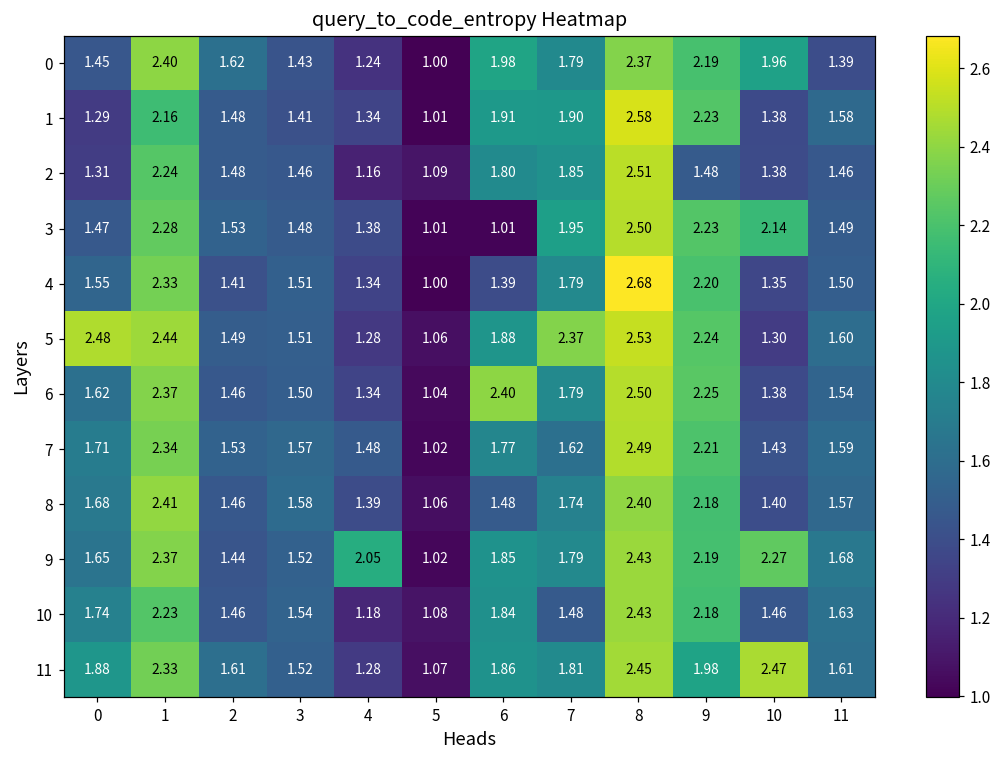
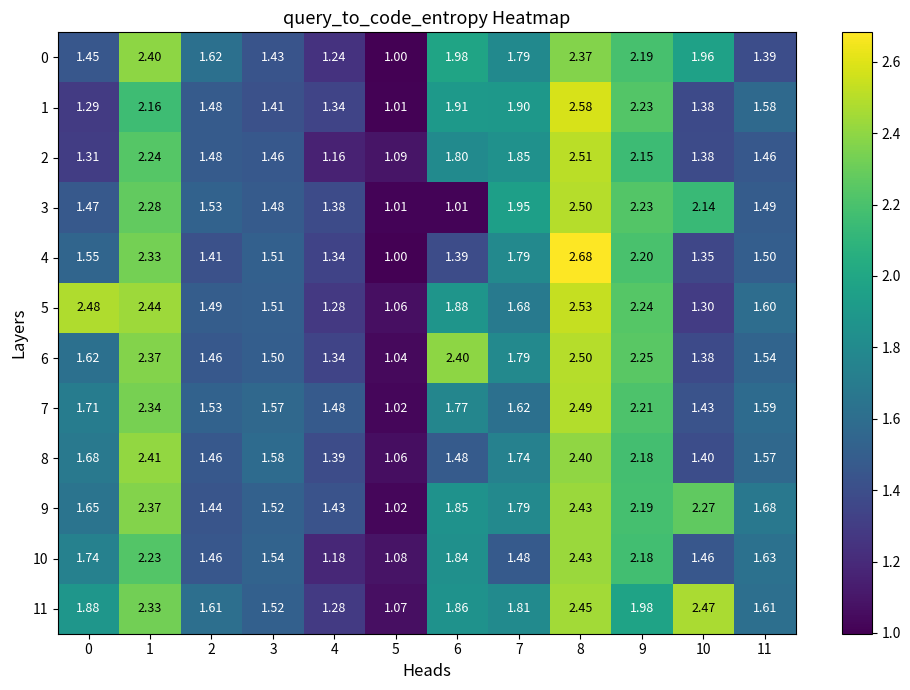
  {
    "0": {
      "0": 1.45,
      "1": 2.40,
      "2": 1.62,
      "3": 1.43,
      "4": 1.24,
      "5": 1.00,
      "6": 1.98,
      "7": 1.79,
      "8": 2.37,
      "9": 2.19,
      "10": 1.96,
      "11": 1.39
    },
    "1": {
      "0": 1.29,
      "1": 2.16,
      "2": 1.48,
      "3": 1.41,
      "4": 1.34,
      "5": 1.01,
      "6": 1.91,
      "7": 1.90,
      "8": 2.58,
      "9": 2.23,
      "10": 1.38,
      "11": 1.58
    },
    "2": {
      "0": 1.31,
      "1": 2.24,
      "2": 1.48,
      "3": 1.46,
      "4": 1.16,
      "5": 1.09,
      "6": 1.80,
      "7": 1.85,
      "8": 2.51,
-     "9": 1.48,
+     "9": 2.15,
      "10": 1.38,
      "11": 1.46
    },
    "3": {
      "0": 1.47,
      "1": 2.28,
      "2": 1.53,
      "3": 1.48,
      "4": 1.38,
      "5": 1.01,
      "6": 1.01,
      "7": 1.95,
      "8": 2.50,
      "9": 2.23,
      "10": 2.14,
      "11": 1.49
    },
    "4": {
      "0": 1.55,
      "1": 2.33,
      "2": 1.41,
      "3": 1.51,
      "4": 1.34,
      "5": 1.00,
      "6": 1.39,
      "7": 1.79,
      "8": 2.68,
      "9": 2.20,
      "10": 1.35,
      "11": 1.50
    },
    "5": {
      "0": 2.48,
      "1": 2.44,
      "2": 1.49,
      "3": 1.51,
      "4": 1.28,
      "5": 1.06,
      "6": 1.88,
-     "7": 2.37,
+     "7": 1.68,
      "8": 2.53,
      "9": 2.24,
      "10": 1.30,
      "11": 1.60
    },
    "6": {
      "0": 1.62,
      "1": 2.37,
      "2": 1.46,
      "3": 1.50,
      "4": 1.34,
      "5": 1.04,
      "6": 2.40,
      "7": 1.79,
      "8": 2.50,
      "9": 2.25,
      "10": 1.38,
      "11": 1.54
    },
    "7": {
      "0": 1.71,
      "1": 2.34,
      "2": 1.53,
      "3": 1.57,
      "4": 1.48,
      "5": 1.02,
      "6": 1.77,
      "7": 1.62,
      "8": 2.49,
      "9": 2.21,
      "10": 1.43,
      "11": 1.59
    },
    "8": {
      "0": 1.68,
      "1": 2.41,
      "2": 1.46,
      "3": 1.58,
      "4": 1.39,
      "5": 1.06,
      "6": 1.48,
      "7": 1.74,
      "8": 2.40,
      "9": 2.18,
      "10": 1.40,
      "11": 1.57
    },
    "9": {
      "0": 1.65,
      "1": 2.37,
      "2": 1.44,
      "3": 1.52,
-     "4": 2.05,
+     "4": 1.43,
      "5": 1.02,
      "6": 1.85,
      "7": 1.79,
      "8": 2.43,
      "9": 2.19,
      "10": 2.27,
      "11": 1.68
    },
    "10": {
      "0": 1.74,
      "1": 2.23,
      "2": 1.46,
      "3": 1.54,
      "4": 1.18,
      "5": 1.08,
      "6": 1.84,
      "7": 1.48,
      "8": 2.43,
      "9": 2.18,
      "10": 1.46,
      "11": 1.63
    },
    "11": {
      "0": 1.88,
      "1": 2.33,
      "2": 1.61,
      "3": 1.52,
      "4": 1.28,
      "5": 1.07,
      "6": 1.86,
      "7": 1.81,
      "8": 2.45,
      "9": 1.98,
      "10": 2.47,
      "11": 1.61
    }
  }
